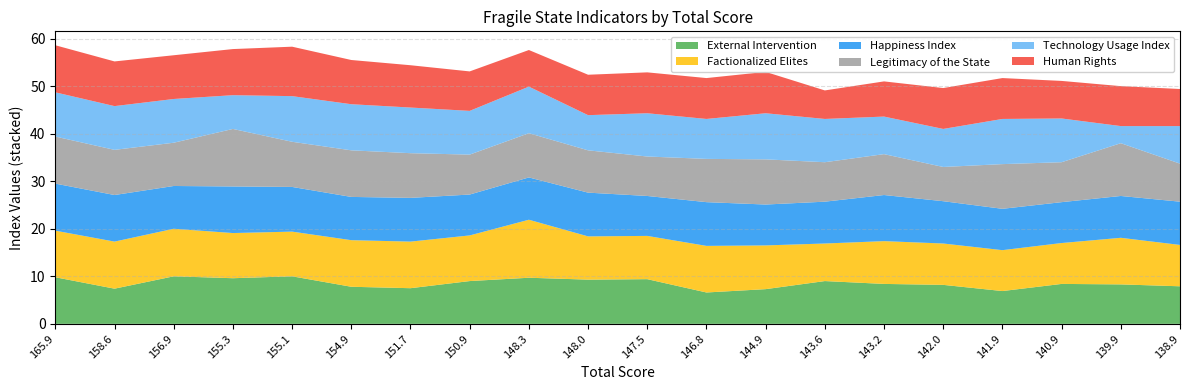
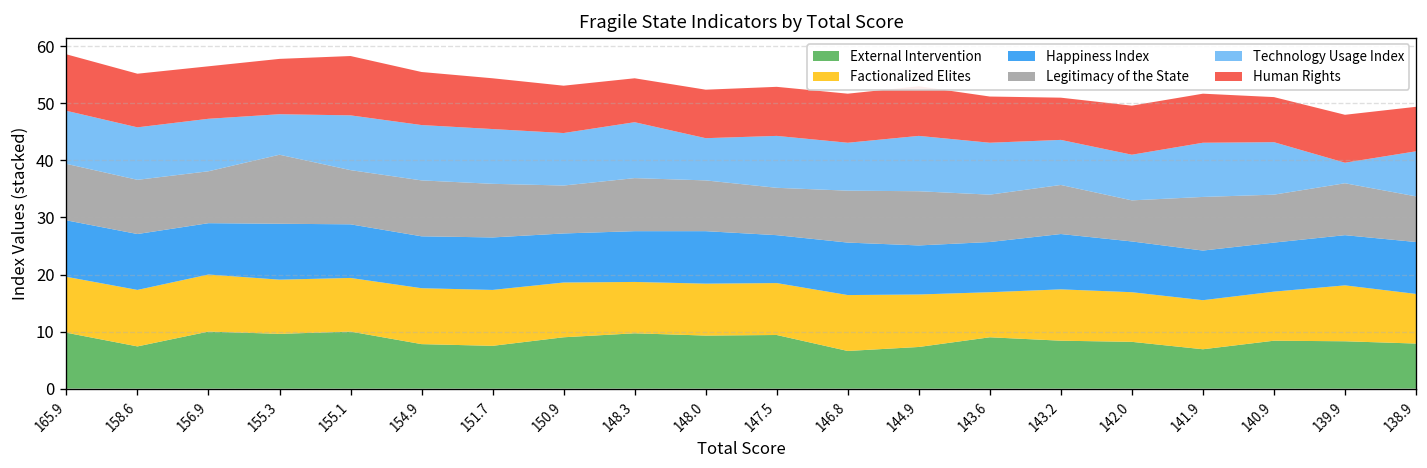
  {
    "External Intervention": {
      "165.9": 10,
      "158.6": 7,
      "156.9": 10,
      "155.3": 10,
      "155.1": 10,
      "154.9": 8,
      "151.7": 8,
      "150.9": 9,
      "148.3": 10,
      "148.0": 9,
      "147.5": 9,
      "146.8": 7,
      "144.9": 7,
      "143.6": 9,
      "143.2": 8,
      "142.0": 8,
      "141.9": 7,
      "140.9": 8,
      "139.9": 8,
      "138.9": 8
    },
    "Factionalized Elites": {
      "165.9": 10,
      "158.6": 10,
      "156.9": 10,
      "155.3": 10,
      "155.1": 9,
      "154.9": 10,
      "151.7": 10,
      "150.9": 10,
-     "148.3": 12,
+     "148.3": 9,
      "148.0": 9,
      "147.5": 9,
      "146.8": 10,
      "144.9": 9,
      "143.6": 8,
      "143.2": 9,
      "142.0": 9,
      "141.9": 9,
      "140.9": 9,
      "139.9": 10,
      "138.9": 9
    },
    "Happiness Index": {
      "165.9": 10,
      "158.6": 10,
      "156.9": 9,
      "155.3": 10,
      "155.1": 9,
      "154.9": 9,
      "151.7": 9,
      "150.9": 9,
      "148.3": 9,
      "148.0": 9,
      "147.5": 8,
      "146.8": 9,
      "144.9": 9,
      "143.6": 9,
      "143.2": 10,
      "142.0": 9,
      "141.9": 9,
      "140.9": 9,
      "139.9": 9,
      "138.9": 9
    },
    "Legitimacy of the State": {
      "165.9": 10,
      "158.6": 10,
      "156.9": 9,
      "155.3": 12,
      "155.1": 10,
      "154.9": 10,
      "151.7": 9,
      "150.9": 8,
      "148.3": 9,
      "148.0": 9,
      "147.5": 8,
      "146.8": 9,
      "144.9": 10,
      "143.6": 8,
      "143.2": 9,
      "142.0": 7,
      "141.9": 9,
      "140.9": 8,
-     "139.9": 11,
+     "139.9": 9,
      "138.9": 8
    },
    "Technology Usage Index": {
      "165.9": 9,
      "158.6": 9,
      "156.9": 9,
      "155.3": 7,
      "155.1": 10,
      "154.9": 10,
      "151.7": 10,
      "150.9": 9,
      "148.3": 10,
      "148.0": 7,
      "147.5": 9,
      "146.8": 8,
      "144.9": 10,
      "143.6": 9,
      "143.2": 8,
      "142.0": 8,
      "141.9": 10,
      "140.9": 9,
      "139.9": 4,
      "138.9": 8
    },
    "Human Rights": {
      "165.9": 10,
      "158.6": 9,
      "156.9": 9,
      "155.3": 10,
      "155.1": 10,
      "154.9": 9,
      "151.7": 9,
      "150.9": 8,
      "148.3": 8,
      "148.0": 9,
      "147.5": 9,
      "146.8": 9,
-     "143.6": 6,
+     "143.6": 8,
      "143.2": 7,
      "142.0": 9,
      "141.9": 9,
      "140.9": 8,
      "139.9": 8,
      "138.9": 8
    }
  }
